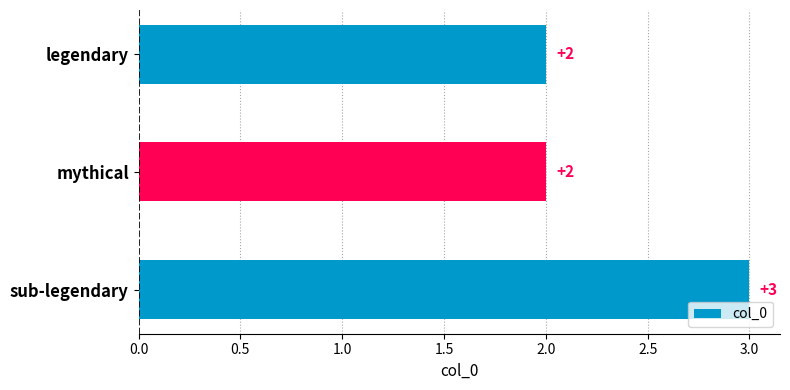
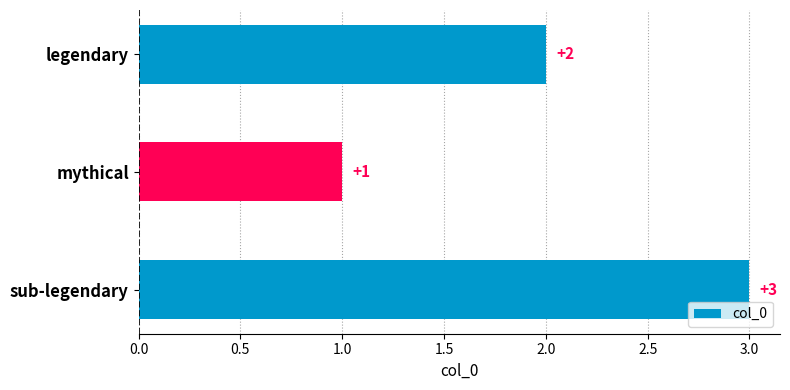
  {
    "legendary": "+2",
-   "mythical": "+2",
+   "mythical": "+1",
    "sub-legendary": "+3"
  }
